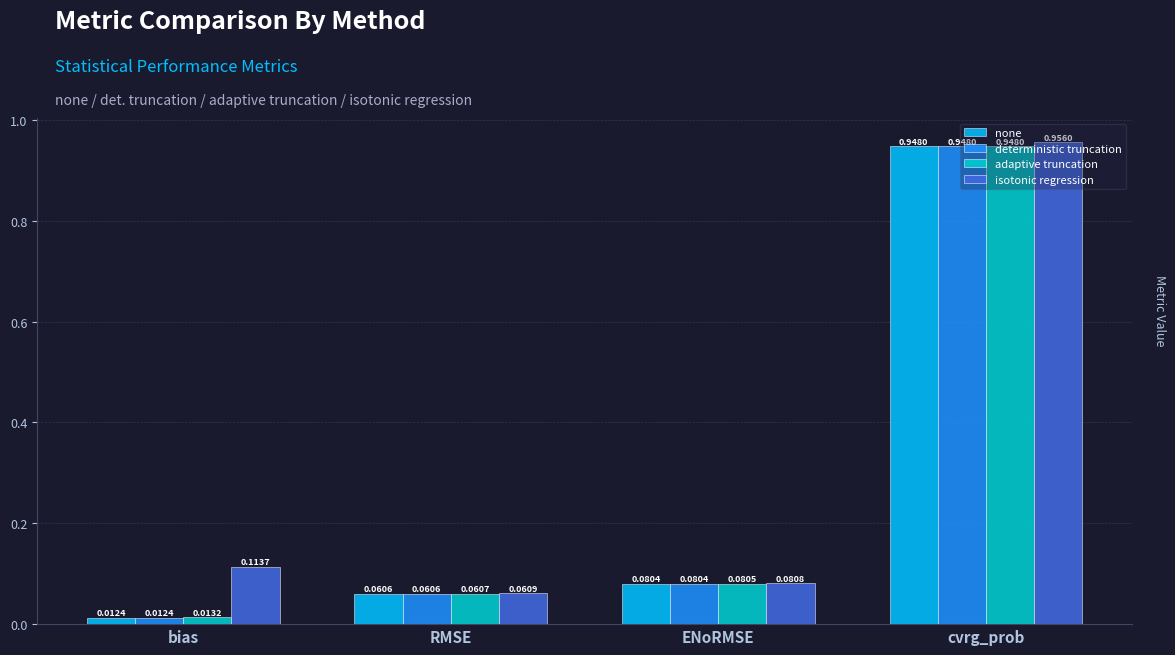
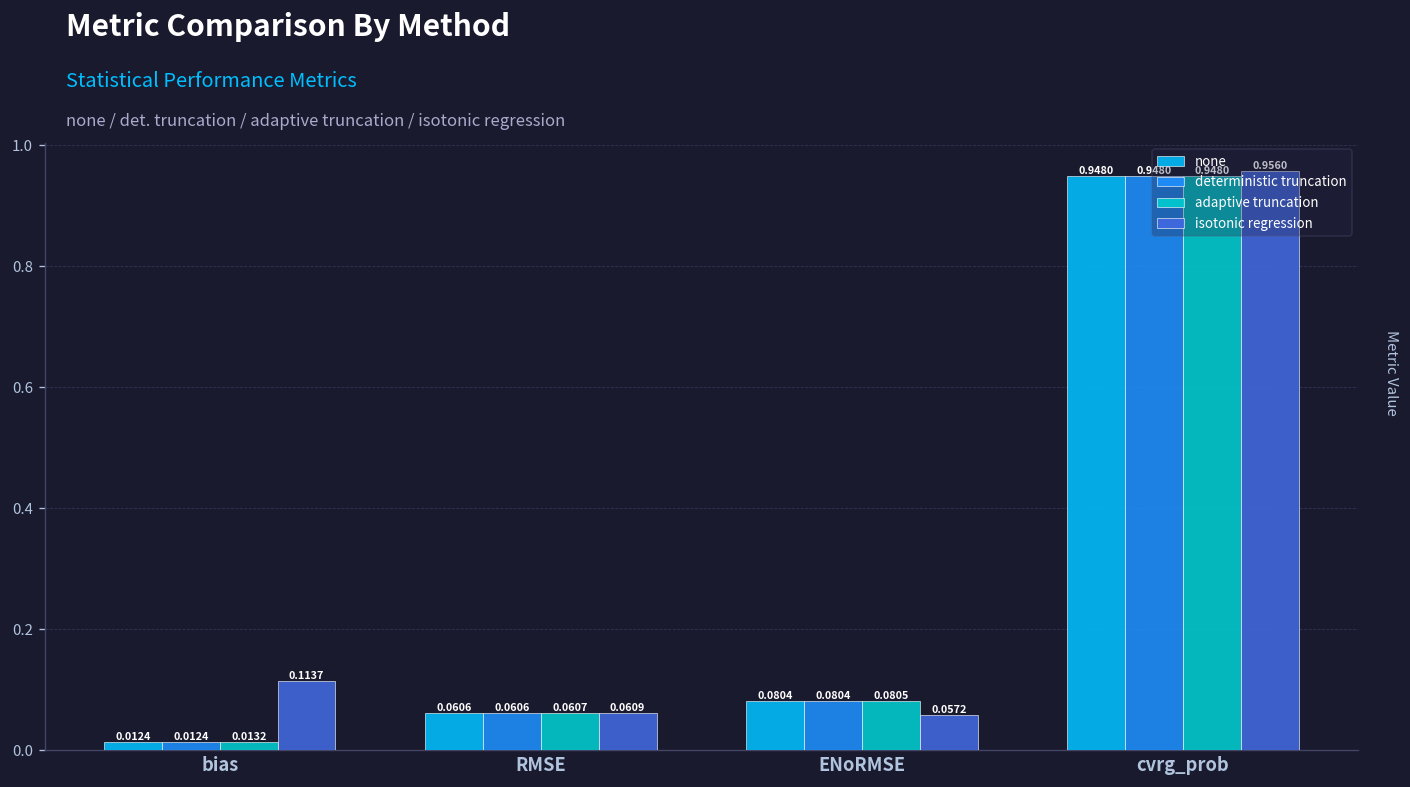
  {
    "isotonic regression": {
      "bias": 0.1137,
      "RMSE": 0.0609,
-     "ENoRMSE": 0.0808
+     "ENoRMSE": 0.0572
    }
  }
